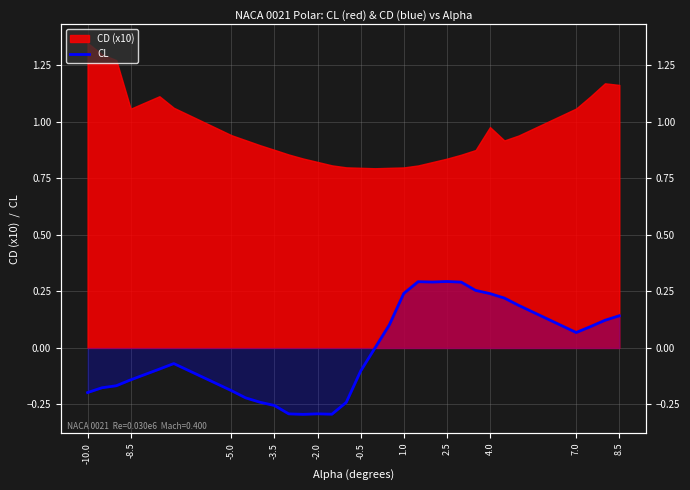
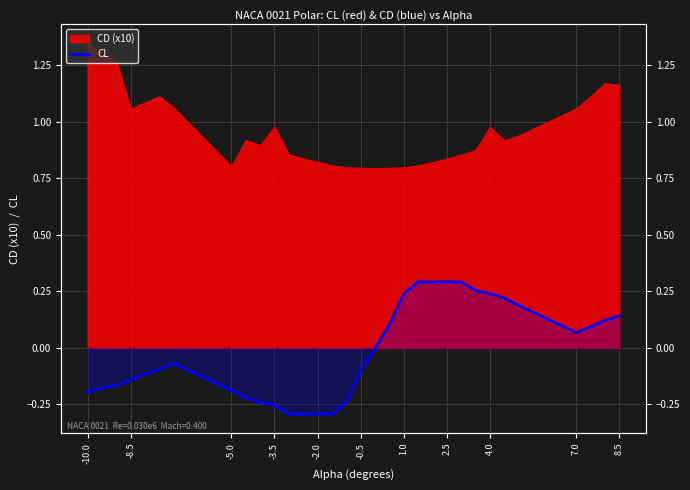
  {
    "CD (x10)": {
      "-8.5": 1.06,
-     "-5.0": 0.94,
-     "-3.5": 0.88,
+     "-5.0": 0.80,
+     "-3.5": 0.98,
      "-2.0": 0.82,
      "-0.5": 0.80,
      "1.0": 0.80,
      "2.5": 0.84,
      "4.0": 0.98,
      "7.0": 1.06,
      "8.5": 1.16
    }
  }
